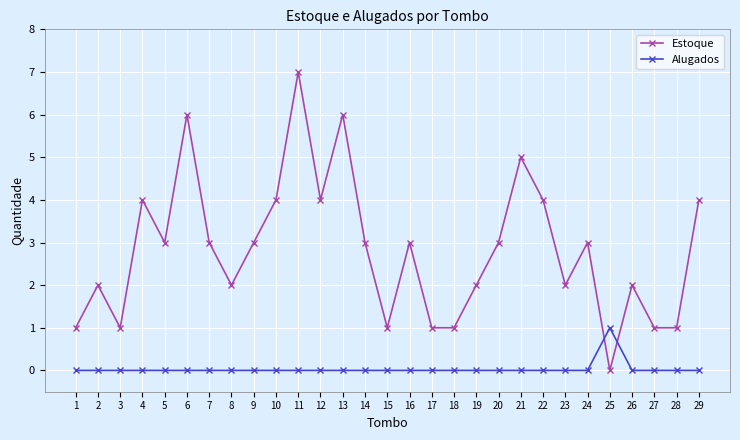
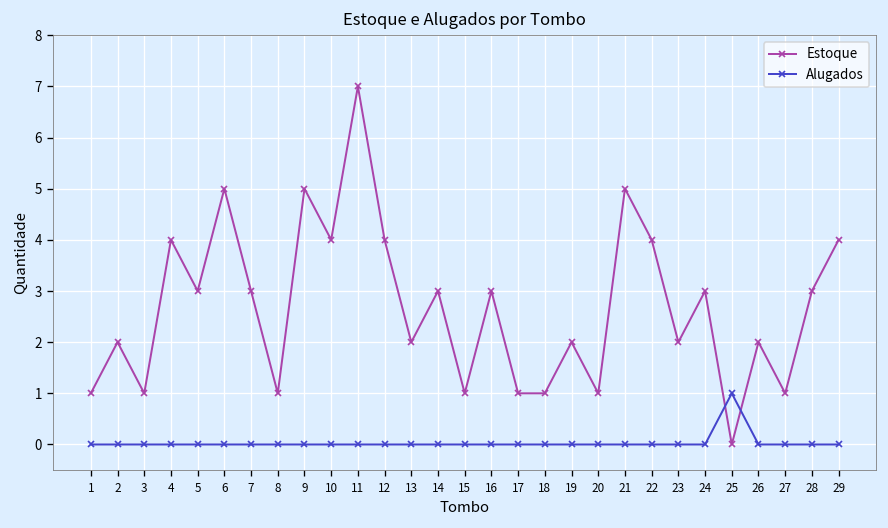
  {
    "Estoque": {
      "1": 1,
      "2": 2,
      "3": 1,
      "4": 4,
      "5": 3,
-     "6": 6,
+     "6": 5,
      "7": 3,
-     "8": 2,
-     "9": 3,
+     "8": 1,
+     "9": 5,
      "10": 4,
      "11": 7,
      "12": 4,
-     "13": 6,
+     "13": 2,
      "14": 3,
      "15": 1,
      "16": 3,
      "17": 1,
      "18": 1,
      "19": 2,
-     "20": 3,
+     "20": 1,
      "21": 5,
      "22": 4,
      "23": 2,
      "24": 3,
      "25": 0,
      "26": 2,
      "27": 1,
-     "28": 1,
+     "28": 3,
      "29": 4
    },
    "Alugados": {
      "1": 0,
      "2": 0,
      "3": 0,
      "4": 0,
      "5": 0,
      "6": 0,
      "7": 0,
      "8": 0,
      "9": 0,
      "10": 0,
      "11": 0,
      "12": 0,
      "13": 0,
      "14": 0,
      "15": 0,
      "16": 0,
      "17": 0,
      "18": 0,
      "19": 0,
      "20": 0,
      "21": 0,
      "22": 0,
      "23": 0,
      "24": 0,
      "25": 1,
      "26": 0,
      "27": 0,
      "28": 0,
      "29": 0
    }
  }
